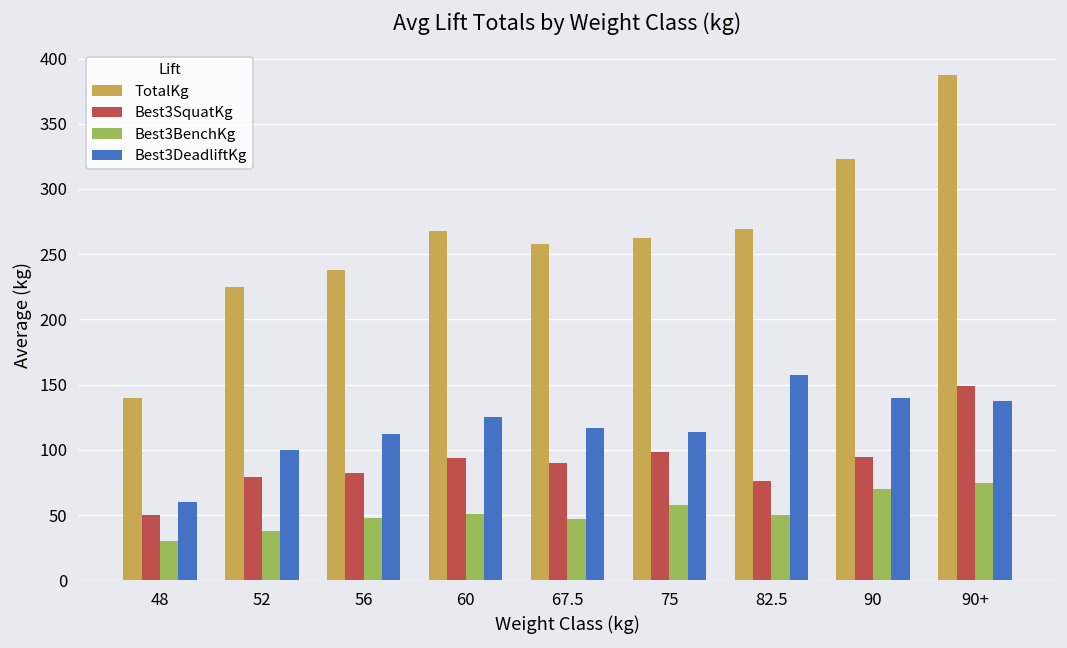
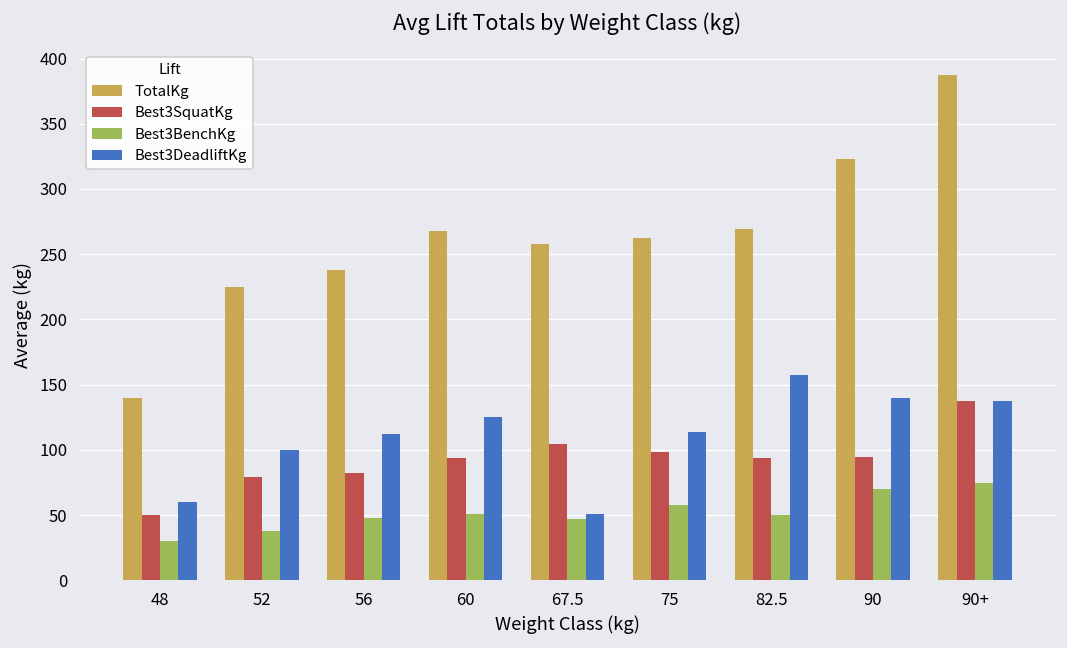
  {
    "Best3SquatKg": {
      "48": 50,
      "52": 79,
      "56": 83,
      "60": 94,
-     "67.5": 90,
+     "67.5": 104,
      "75": 98,
-     "82.5": 76,
+     "82.5": 94,
      "90": 94,
-     "90+": 149
+     "90+": 138
    },
    "Best3DeadliftKg": {
      "48": 60,
      "52": 100,
      "56": 113,
      "60": 125,
-     "67.5": 117,
+     "67.5": 51,
      "75": 113,
      "82.5": 158,
      "90": 140,
      "90+": 138
    }
  }
